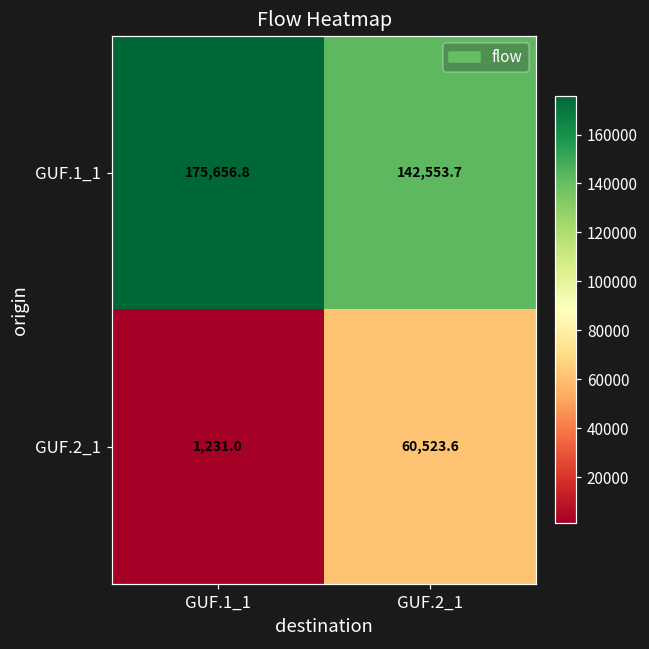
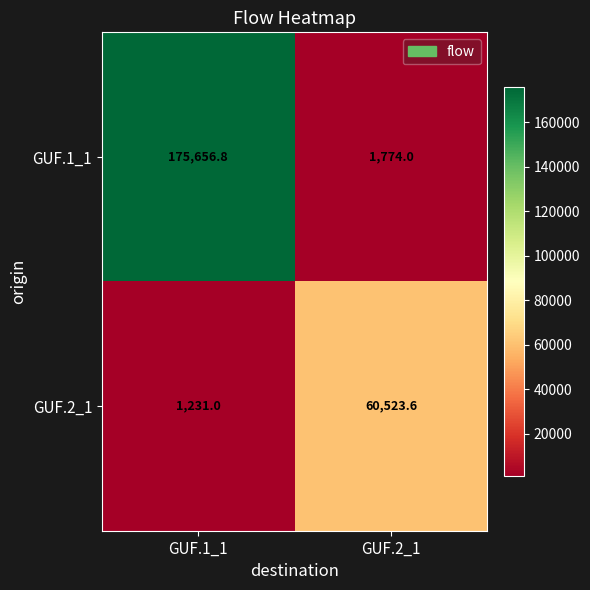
  {
    "GUF.1_1": {
      "GUF.1_1": "175,656.8",
-     "GUF.2_1": "142,553.7"
+     "GUF.2_1": "1,774.0"
    },
    "GUF.2_1": {
      "GUF.1_1": "1,231.0",
      "GUF.2_1": "60,523.6"
    }
  }
